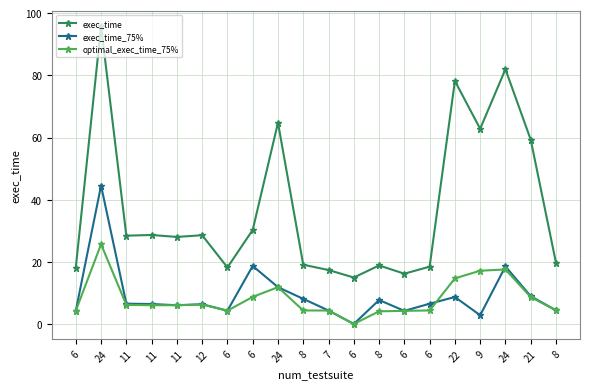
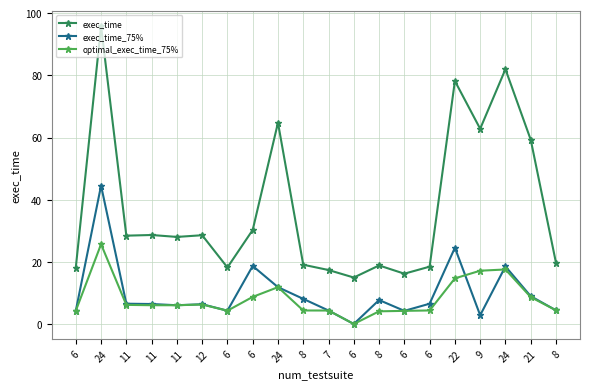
  {
    "exec_time_75%": {
-     "22": 9,
+     "22": 25,
      "9": 3
    }
  }
